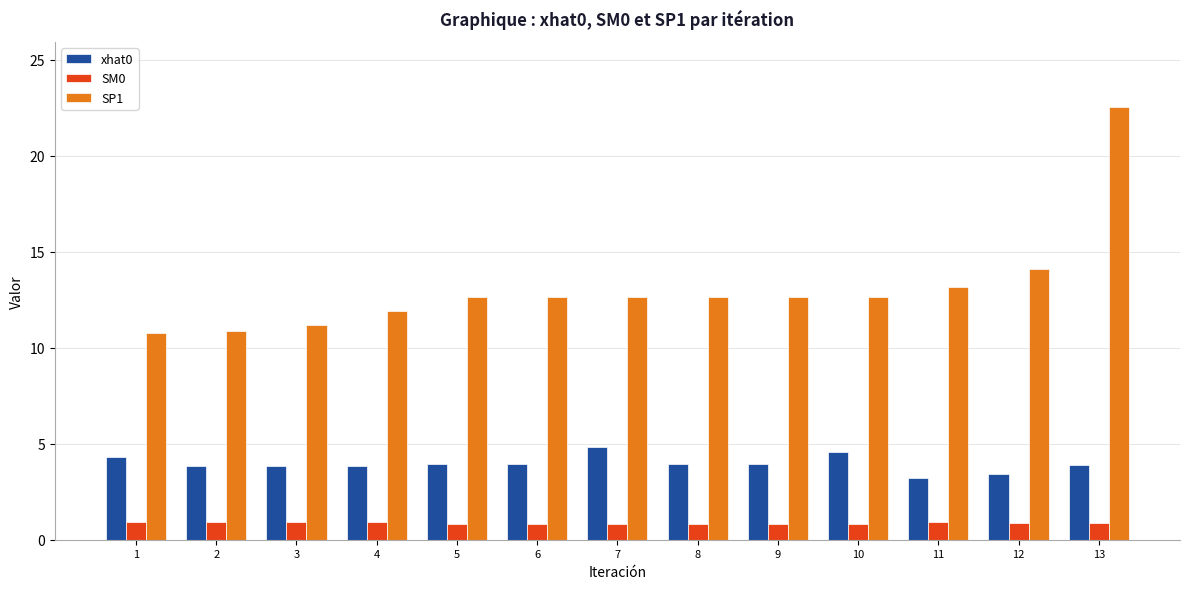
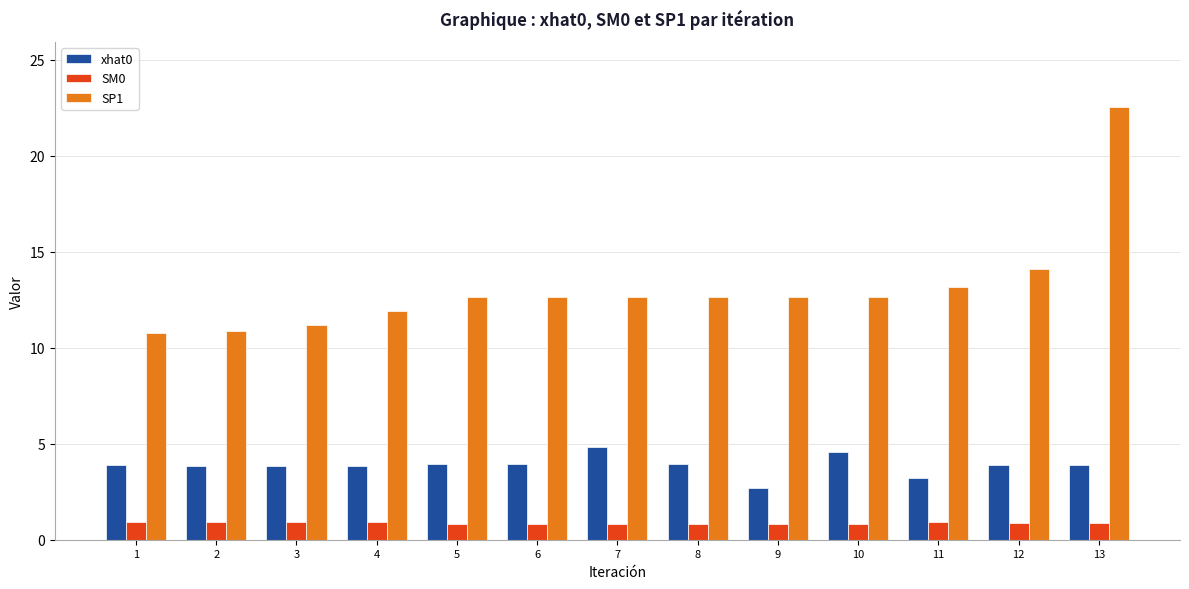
  {
    "xhat0": {
-     "1": 4.3,
+     "1": 3.9,
      "2": 3.9,
      "3": 3.9,
      "4": 3.9,
      "5": 3.9,
      "6": 3.9,
      "7": 4.8,
      "8": 3.9,
-     "9": 3.9,
+     "9": 2.7,
      "10": 4.6,
      "11": 3.2,
-     "12": 3.4,
+     "12": 3.9,
      "13": 3.9
    }
  }
